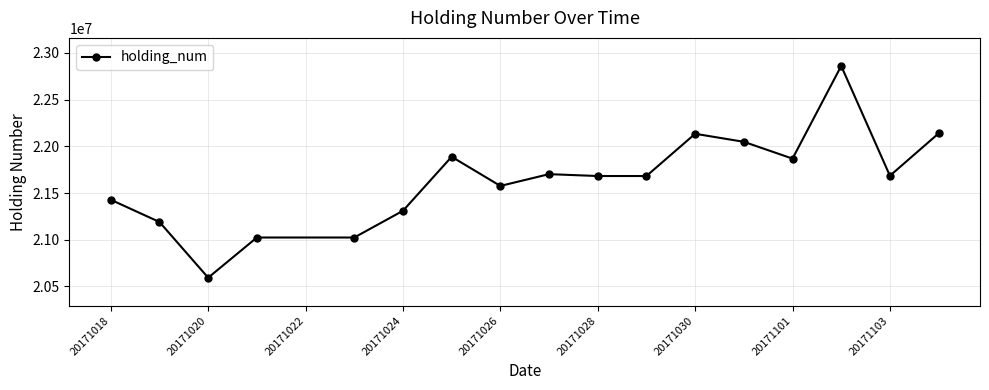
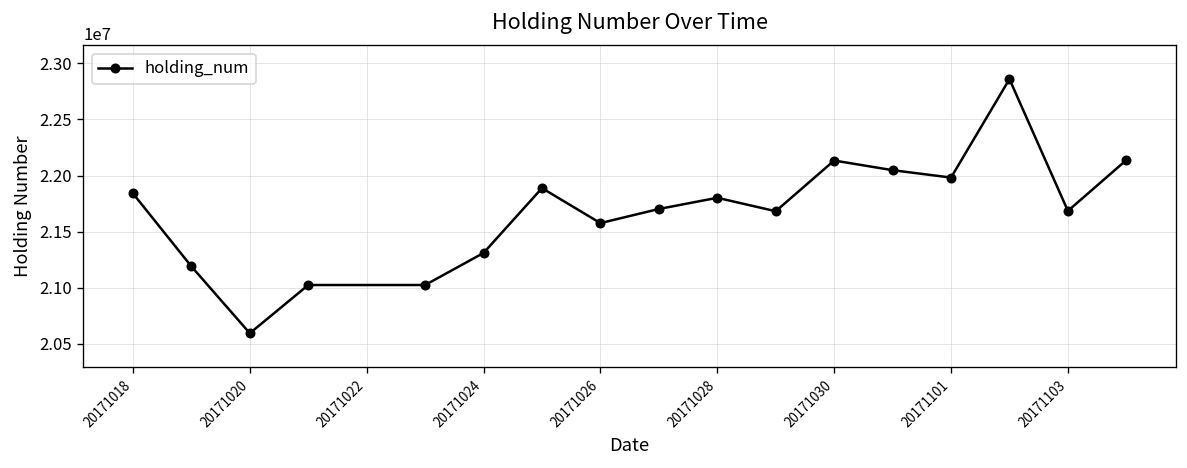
  {
-   "20171018": 21400000,
+   "20171018": 21800000,
    "20171020": 20600000,
    "20171024": 21300000,
    "20171026": 21600000,
-   "20171028": 21700000,
+   "20171028": 21800000,
    "20171030": 22100000,
-   "20171101": 21900000,
+   "20171101": 22000000,
    "20171103": 21700000
  }
